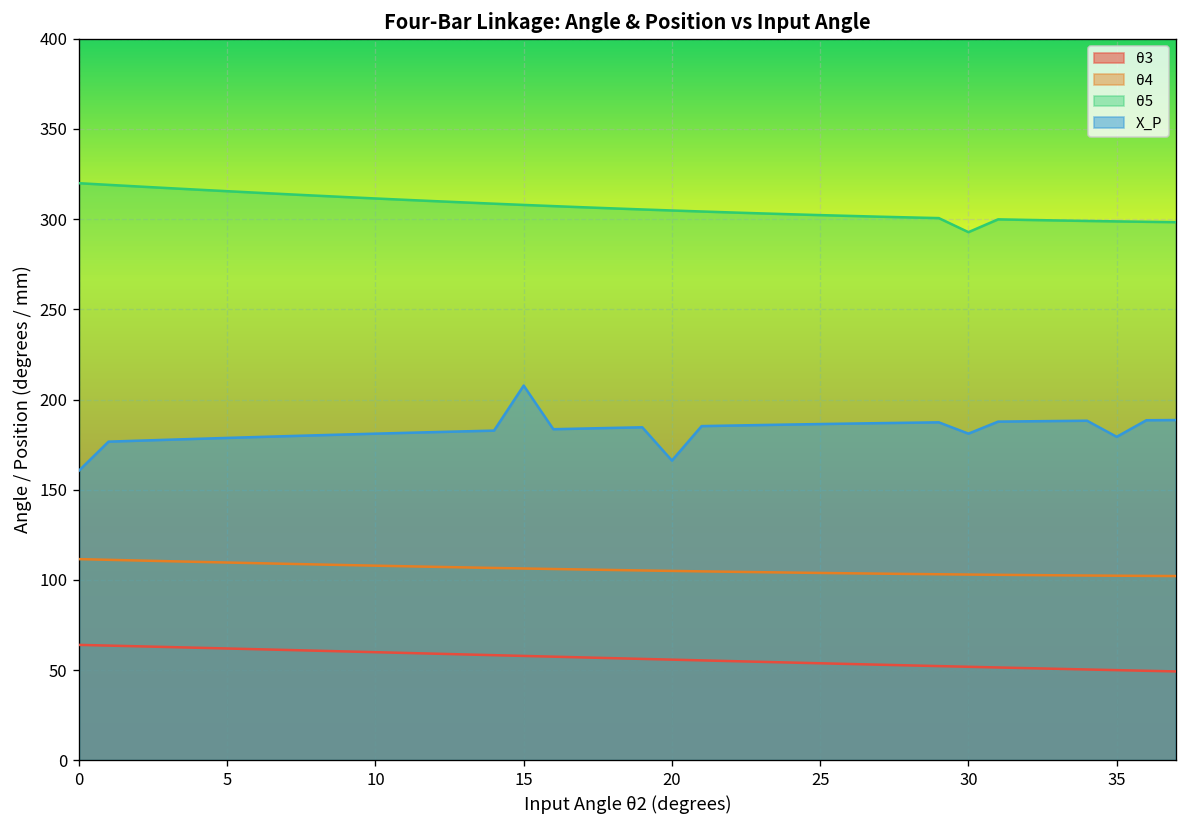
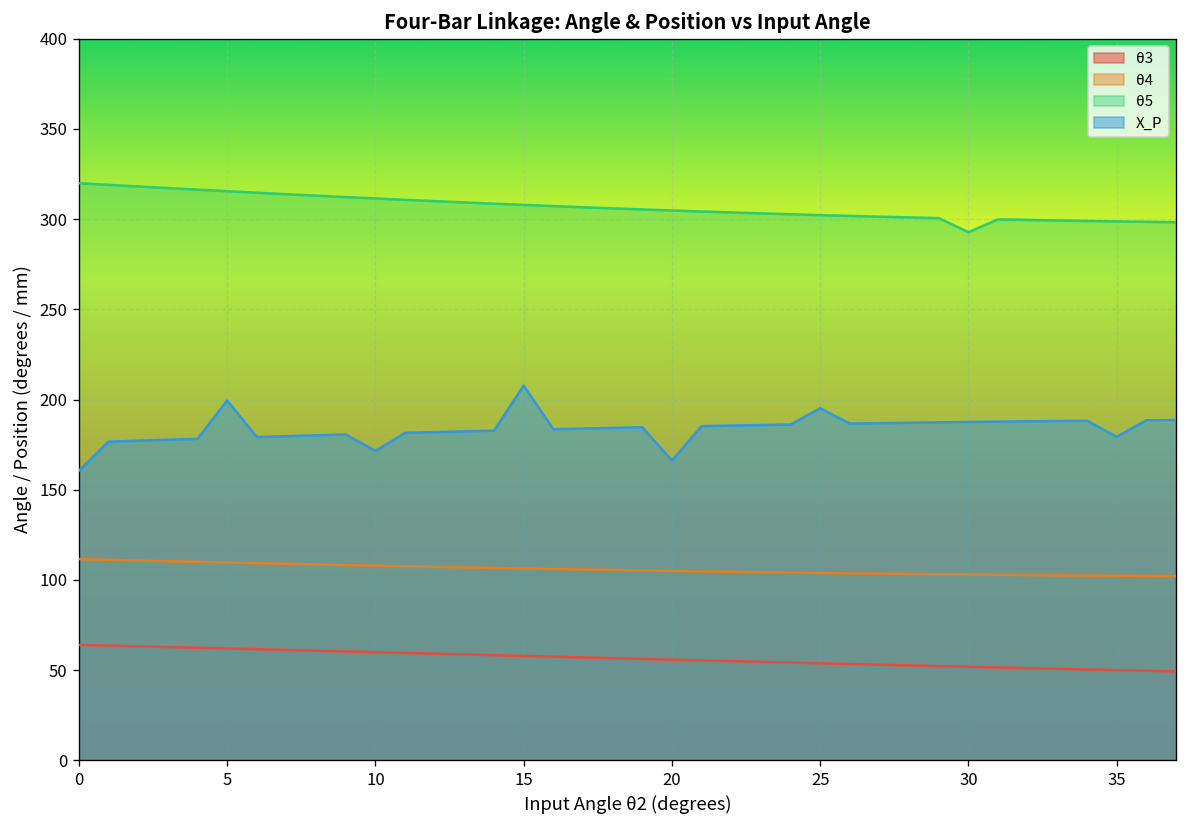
  {
    "θ5": {
      "0": 320,
      "5": 316,
      "10": 311,
      "15": 308,
      "20": 305,
      "25": 302,
      "30": 293,
      "35": 299
    },
    "X_P": {
      "0": 161,
-     "5": 179,
-     "10": 181,
+     "5": 199,
+     "10": 171,
      "15": 208,
      "20": 166,
-     "25": 186,
-     "30": 181,
+     "25": 195,
+     "30": 188,
      "35": 179
    }
  }
